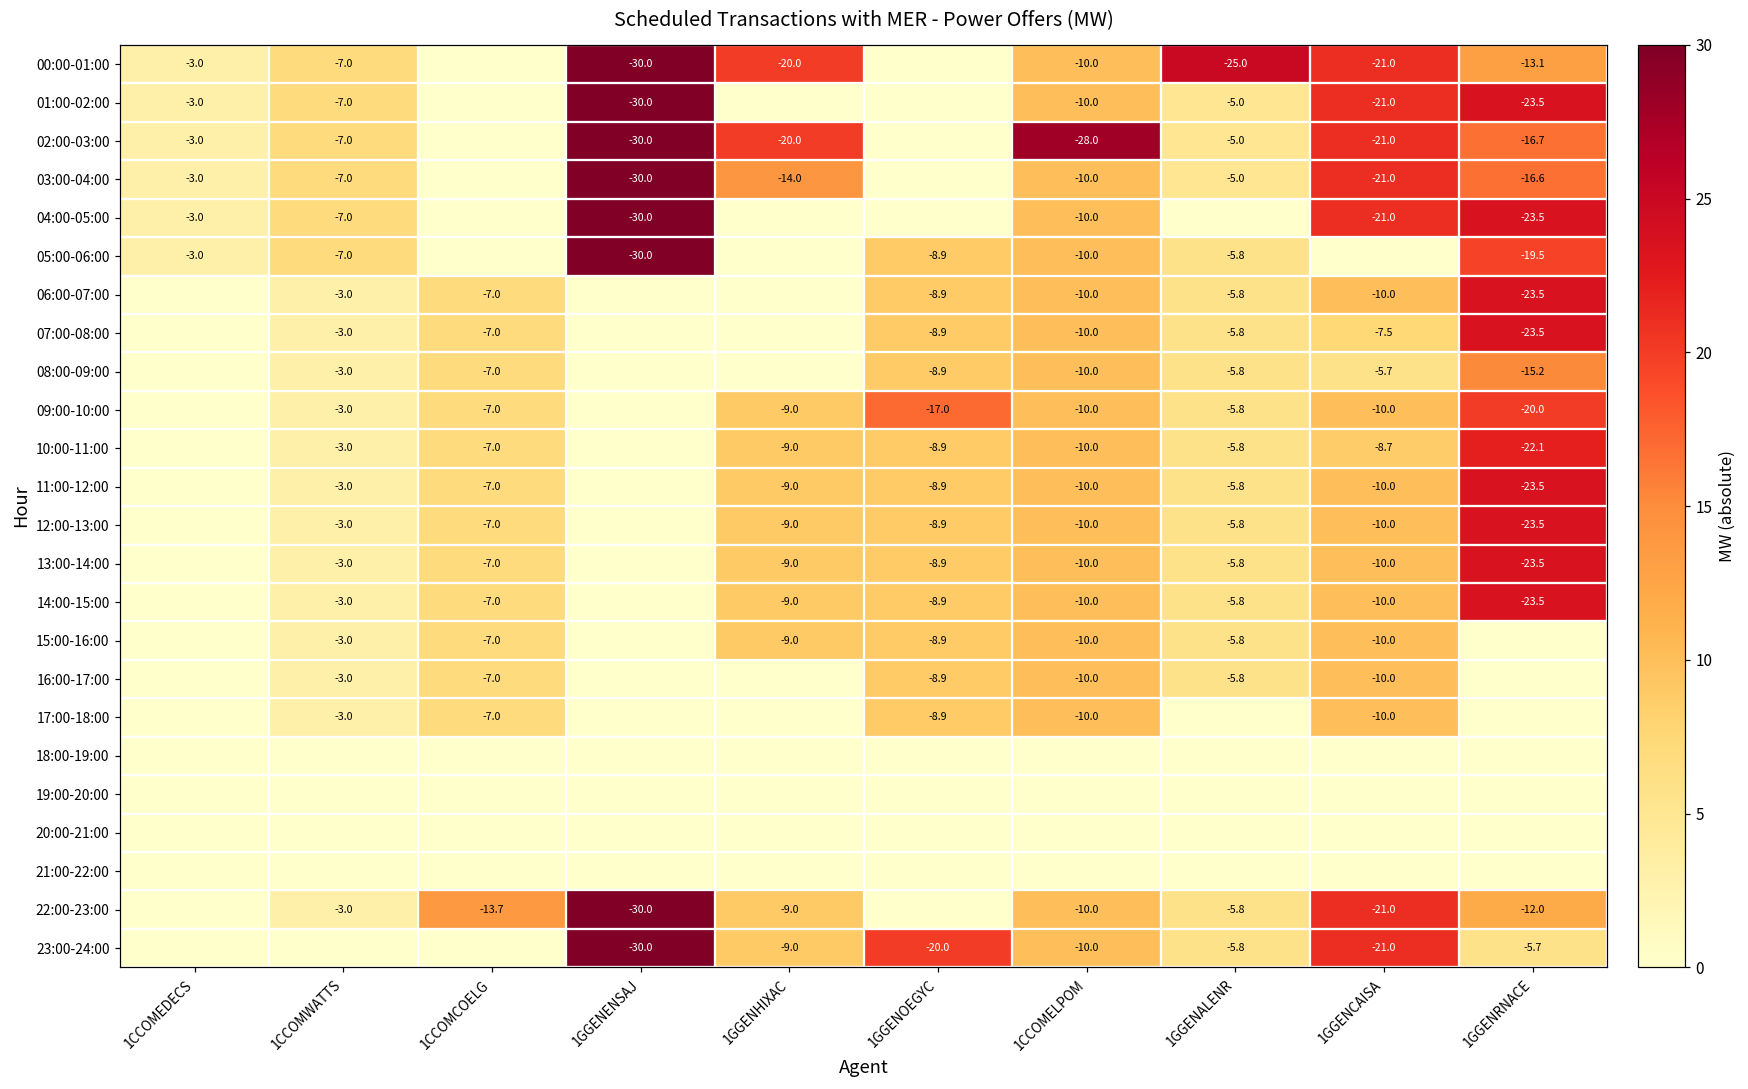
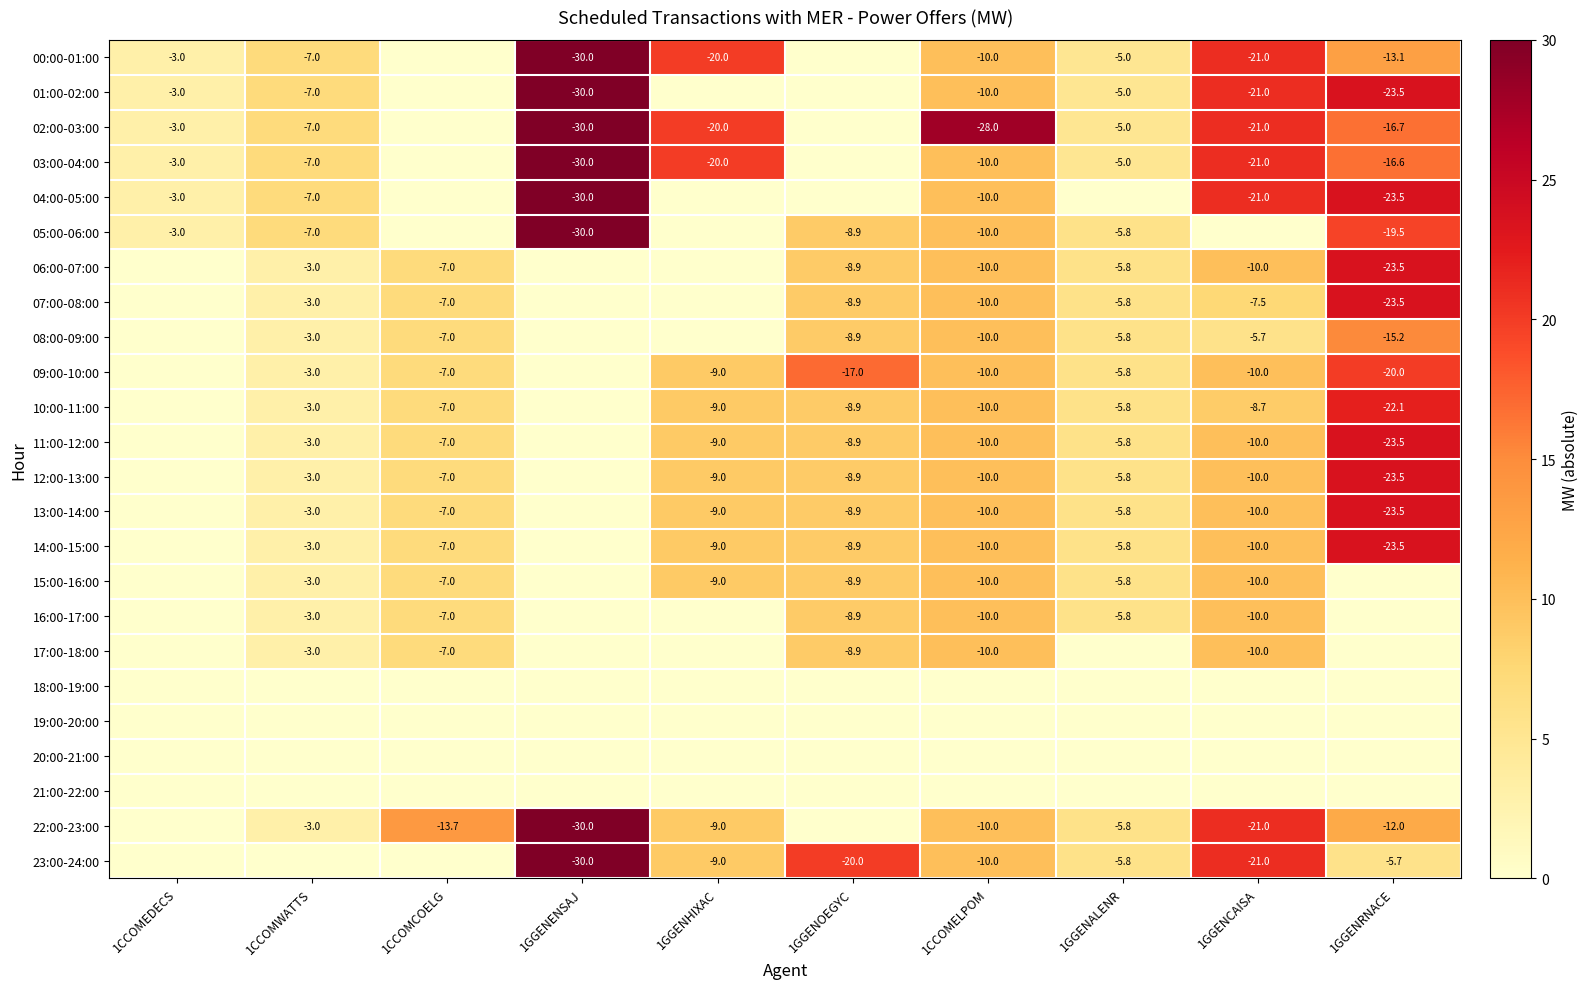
  {
    "00:00-01:00": {
      "1CCOMEDECS": -3.0,
      "1CCOMWATTS": -7.0,
      "1GGENENSAJ": -30.0,
      "1GGENHIXAC": -20.0,
      "1CCOMELPOM": -10.0,
-     "1GGENALENR": -25.0,
+     "1GGENALENR": -5.0,
      "1GGENCAISA": -21.0,
      "1GGENRNACE": -13.1
    },
    "01:00-02:00": {
      "1CCOMEDECS": -3.0,
      "1CCOMWATTS": -7.0,
      "1GGENENSAJ": -30.0,
      "1CCOMELPOM": -10.0,
      "1GGENALENR": -5.0,
      "1GGENCAISA": -21.0,
      "1GGENRNACE": -23.5
    },
    "02:00-03:00": {
      "1CCOMEDECS": -3.0,
      "1CCOMWATTS": -7.0,
      "1GGENENSAJ": -30.0,
      "1GGENHIXAC": -20.0,
      "1CCOMELPOM": -28.0,
      "1GGENALENR": -5.0,
      "1GGENCAISA": -21.0,
      "1GGENRNACE": -16.7
    },
    "03:00-04:00": {
      "1CCOMEDECS": -3.0,
      "1CCOMWATTS": -7.0,
      "1GGENENSAJ": -30.0,
-     "1GGENHIXAC": -14.0,
+     "1GGENHIXAC": -20.0,
      "1CCOMELPOM": -10.0,
      "1GGENALENR": -5.0,
      "1GGENCAISA": -21.0,
      "1GGENRNACE": -16.6
    },
    "04:00-05:00": {
      "1CCOMEDECS": -3.0,
      "1CCOMWATTS": -7.0,
      "1GGENENSAJ": -30.0,
      "1CCOMELPOM": -10.0,
      "1GGENCAISA": -21.0,
      "1GGENRNACE": -23.5
    },
    "05:00-06:00": {
      "1CCOMEDECS": -3.0,
      "1CCOMWATTS": -7.0,
      "1GGENENSAJ": -30.0,
      "1GGENOEGYC": -8.9,
      "1CCOMELPOM": -10.0,
      "1GGENALENR": -5.8,
      "1GGENRNACE": -19.5
    },
    "06:00-07:00": {
      "1CCOMWATTS": -3.0,
      "1CCOMCOELG": -7.0,
      "1GGENOEGYC": -8.9,
      "1CCOMELPOM": -10.0,
      "1GGENALENR": -5.8,
      "1GGENCAISA": -10.0,
      "1GGENRNACE": -23.5
    },
    "07:00-08:00": {
      "1CCOMWATTS": -3.0,
      "1CCOMCOELG": -7.0,
      "1GGENOEGYC": -8.9,
      "1CCOMELPOM": -10.0,
      "1GGENALENR": -5.8,
      "1GGENCAISA": -7.5,
      "1GGENRNACE": -23.5
    },
    "08:00-09:00": {
      "1CCOMWATTS": -3.0,
      "1CCOMCOELG": -7.0,
      "1GGENOEGYC": -8.9,
      "1CCOMELPOM": -10.0,
      "1GGENALENR": -5.8,
      "1GGENCAISA": -5.7,
      "1GGENRNACE": -15.2
    },
    "09:00-10:00": {
      "1CCOMWATTS": -3.0,
      "1CCOMCOELG": -7.0,
      "1GGENHIXAC": -9.0,
      "1GGENOEGYC": -17.0,
      "1CCOMELPOM": -10.0,
      "1GGENALENR": -5.8,
      "1GGENCAISA": -10.0,
      "1GGENRNACE": -20.0
    },
    "10:00-11:00": {
      "1CCOMWATTS": -3.0,
      "1CCOMCOELG": -7.0,
      "1GGENHIXAC": -9.0,
      "1GGENOEGYC": -8.9,
      "1CCOMELPOM": -10.0,
      "1GGENALENR": -5.8,
      "1GGENCAISA": -8.7,
      "1GGENRNACE": -22.1
    },
    "11:00-12:00": {
      "1CCOMWATTS": -3.0,
      "1CCOMCOELG": -7.0,
      "1GGENHIXAC": -9.0,
      "1GGENOEGYC": -8.9,
      "1CCOMELPOM": -10.0,
      "1GGENALENR": -5.8,
      "1GGENCAISA": -10.0,
      "1GGENRNACE": -23.5
    },
    "12:00-13:00": {
      "1CCOMWATTS": -3.0,
      "1CCOMCOELG": -7.0,
      "1GGENHIXAC": -9.0,
      "1GGENOEGYC": -8.9,
      "1CCOMELPOM": -10.0,
      "1GGENALENR": -5.8,
      "1GGENCAISA": -10.0,
      "1GGENRNACE": -23.5
    },
    "13:00-14:00": {
      "1CCOMWATTS": -3.0,
      "1CCOMCOELG": -7.0,
      "1GGENHIXAC": -9.0,
      "1GGENOEGYC": -8.9,
      "1CCOMELPOM": -10.0,
      "1GGENALENR": -5.8,
      "1GGENCAISA": -10.0,
      "1GGENRNACE": -23.5
    },
    "14:00-15:00": {
      "1CCOMWATTS": -3.0,
      "1CCOMCOELG": -7.0,
      "1GGENHIXAC": -9.0,
      "1GGENOEGYC": -8.9,
      "1CCOMELPOM": -10.0,
      "1GGENALENR": -5.8,
      "1GGENCAISA": -10.0,
      "1GGENRNACE": -23.5
    },
    "15:00-16:00": {
      "1CCOMWATTS": -3.0,
      "1CCOMCOELG": -7.0,
      "1GGENHIXAC": -9.0,
      "1GGENOEGYC": -8.9,
      "1CCOMELPOM": -10.0,
      "1GGENALENR": -5.8,
      "1GGENCAISA": -10.0
    },
    "16:00-17:00": {
      "1CCOMWATTS": -3.0,
      "1CCOMCOELG": -7.0,
      "1GGENOEGYC": -8.9,
      "1CCOMELPOM": -10.0,
      "1GGENALENR": -5.8,
      "1GGENCAISA": -10.0
    },
    "17:00-18:00": {
      "1CCOMWATTS": -3.0,
      "1CCOMCOELG": -7.0,
      "1GGENOEGYC": -8.9,
      "1CCOMELPOM": -10.0,
      "1GGENCAISA": -10.0
    },
    "22:00-23:00": {
      "1CCOMWATTS": -3.0,
      "1CCOMCOELG": -13.7,
      "1GGENENSAJ": -30.0,
      "1GGENHIXAC": -9.0,
      "1CCOMELPOM": -10.0,
      "1GGENALENR": -5.8,
      "1GGENCAISA": -21.0,
      "1GGENRNACE": -12.0
    },
    "23:00-24:00": {
      "1GGENENSAJ": -30.0,
      "1GGENHIXAC": -9.0,
      "1GGENOEGYC": -20.0,
      "1CCOMELPOM": -10.0,
      "1GGENALENR": -5.8,
      "1GGENCAISA": -21.0,
      "1GGENRNACE": -5.7
    }
  }
